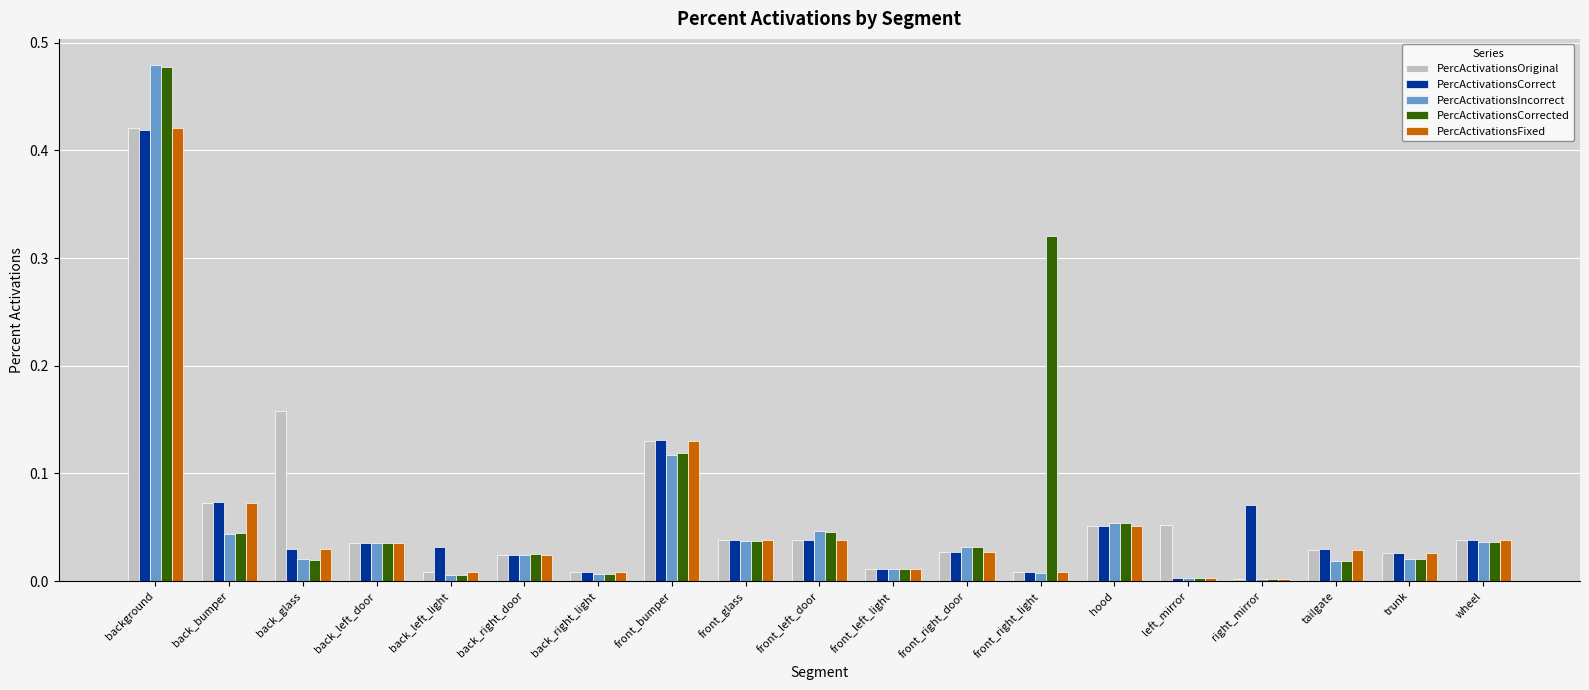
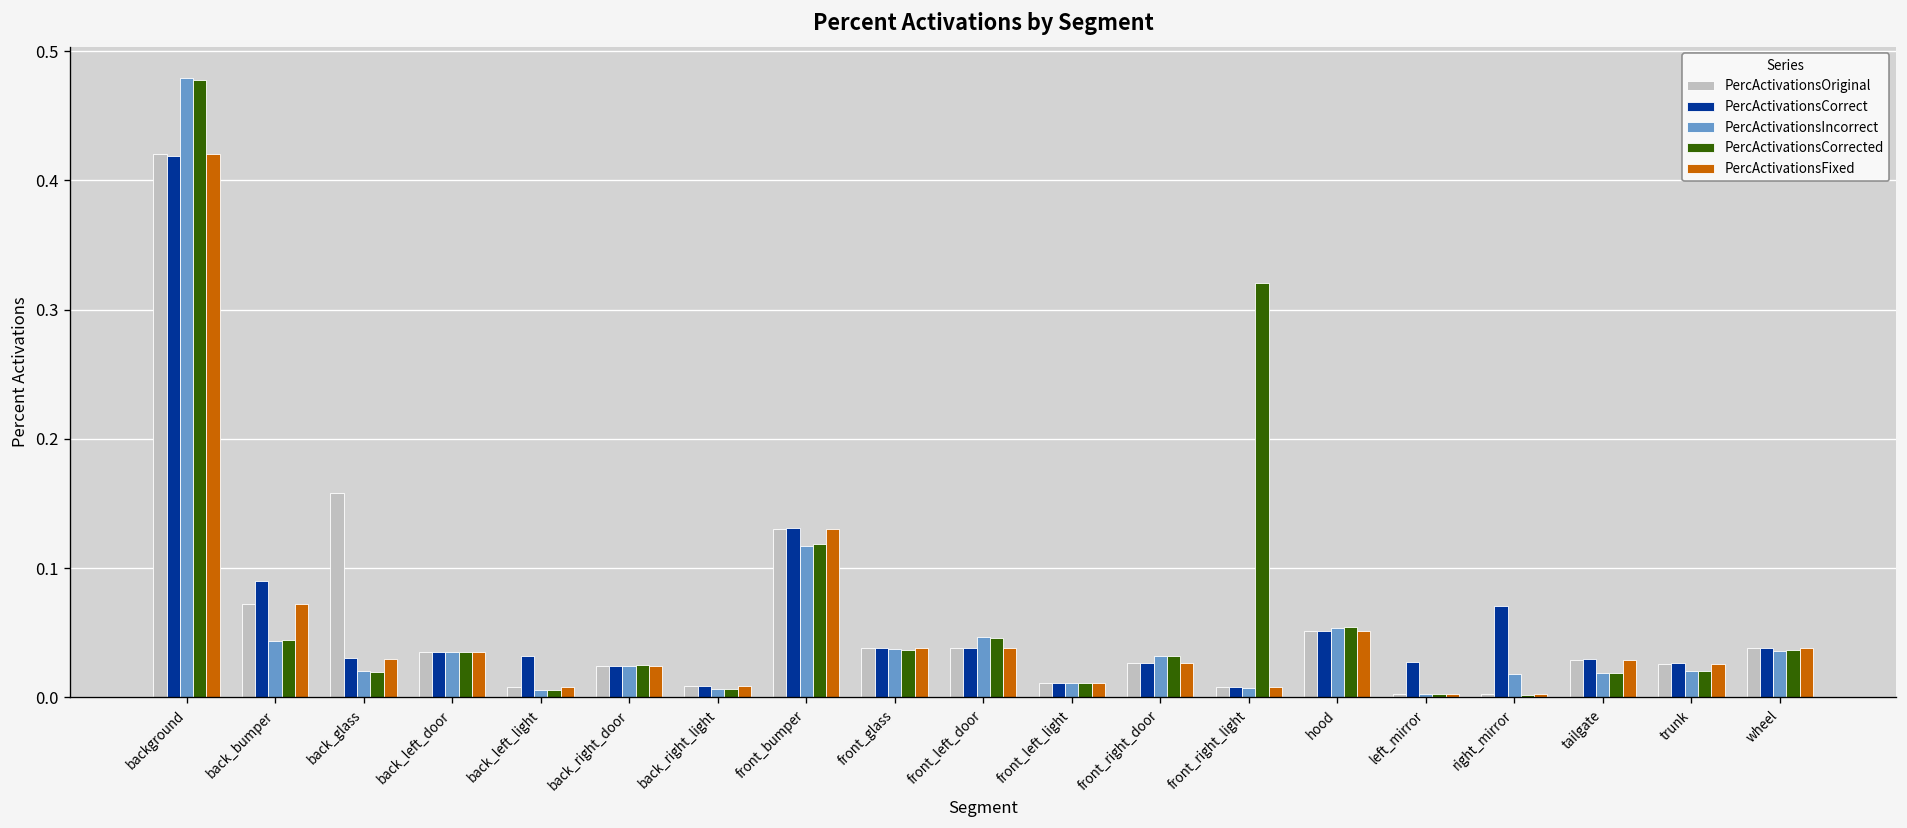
  {
    "PercActivationsOriginal": {
      "background": 0.421,
      "back_bumper": 0.072,
      "back_glass": 0.158,
      "back_left_door": 0.035,
      "back_left_light": 0.008,
      "back_right_door": 0.024,
      "back_right_light": 0.009,
      "front_bumper": 0.130,
      "front_glass": 0.038,
      "front_left_door": 0.038,
      "front_left_light": 0.011,
      "front_right_door": 0.027,
      "front_right_light": 0.008,
      "hood": 0.051,
-     "left_mirror": 0.052,
+     "left_mirror": 0.003,
      "tailgate": 0.029,
      "trunk": 0.026,
      "wheel": 0.038
    },
    "PercActivationsCorrect": {
      "background": 0.419,
-     "back_bumper": 0.073,
+     "back_bumper": 0.090,
      "back_glass": 0.030,
      "back_left_door": 0.035,
      "back_left_light": 0.032,
      "back_right_door": 0.024,
      "back_right_light": 0.009,
      "front_bumper": 0.131,
      "front_glass": 0.038,
      "front_left_door": 0.038,
      "front_left_light": 0.011,
      "front_right_door": 0.027,
      "front_right_light": 0.008,
      "hood": 0.051,
-     "left_mirror": 0.003,
+     "left_mirror": 0.027,
      "right_mirror": 0.070,
      "tailgate": 0.029,
      "trunk": 0.026,
      "wheel": 0.038
    },
    "PercActivationsIncorrect": {
      "background": 0.480,
      "back_bumper": 0.044,
      "back_glass": 0.021,
      "back_left_door": 0.035,
      "back_left_light": 0.005,
      "back_right_door": 0.024,
      "back_right_light": 0.006,
      "front_bumper": 0.117,
      "front_glass": 0.037,
      "front_left_door": 0.046,
      "front_left_light": 0.011,
      "front_right_door": 0.032,
      "front_right_light": 0.007,
      "hood": 0.054,
      "left_mirror": 0.002,
-     "right_mirror": 0.002,
+     "right_mirror": 0.018,
      "tailgate": 0.019,
      "trunk": 0.021,
      "wheel": 0.036
    },
    "PercActivationsCorrected": {
      "background": 0.478,
      "back_bumper": 0.045,
      "back_glass": 0.020,
      "back_left_door": 0.035,
      "back_left_light": 0.005,
      "back_right_door": 0.025,
      "back_right_light": 0.006,
      "front_bumper": 0.119,
      "front_glass": 0.037,
      "front_left_door": 0.046,
      "front_left_light": 0.011,
      "front_right_door": 0.032,
      "front_right_light": 0.320,
      "hood": 0.054,
      "left_mirror": 0.002,
      "tailgate": 0.019,
      "trunk": 0.021,
      "wheel": 0.037
    },
    "PercActivationsFixed": {
      "background": 0.421,
      "back_bumper": 0.072,
      "back_glass": 0.030,
      "back_left_door": 0.035,
      "back_left_light": 0.008,
      "back_right_door": 0.024,
      "back_right_light": 0.009,
      "front_bumper": 0.130,
      "front_glass": 0.038,
      "front_left_door": 0.038,
      "front_left_light": 0.011,
      "front_right_door": 0.027,
      "front_right_light": 0.008,
      "hood": 0.051,
      "left_mirror": 0.003,
      "tailgate": 0.029,
      "trunk": 0.026,
      "wheel": 0.038
    }
  }
